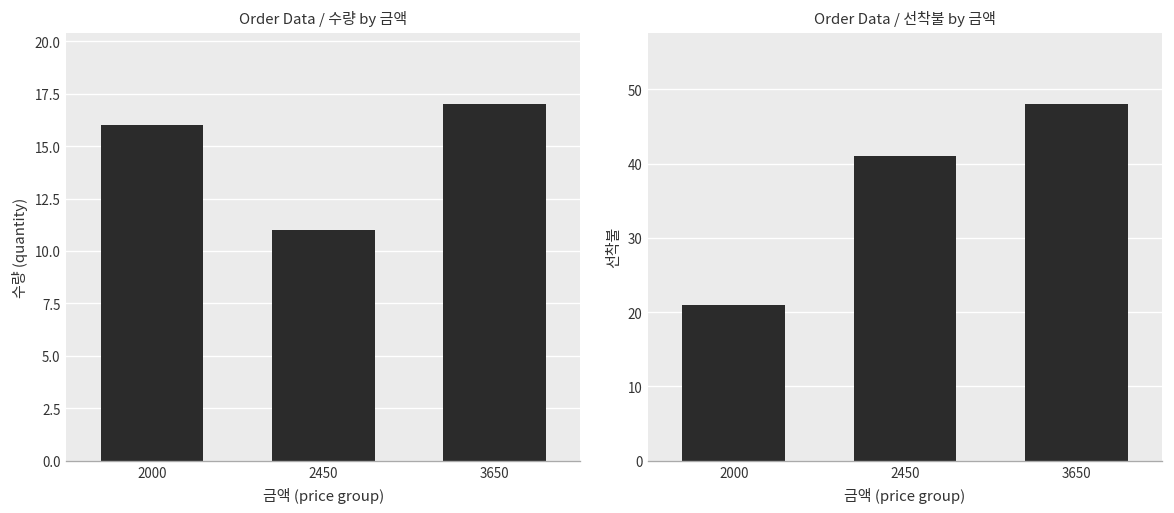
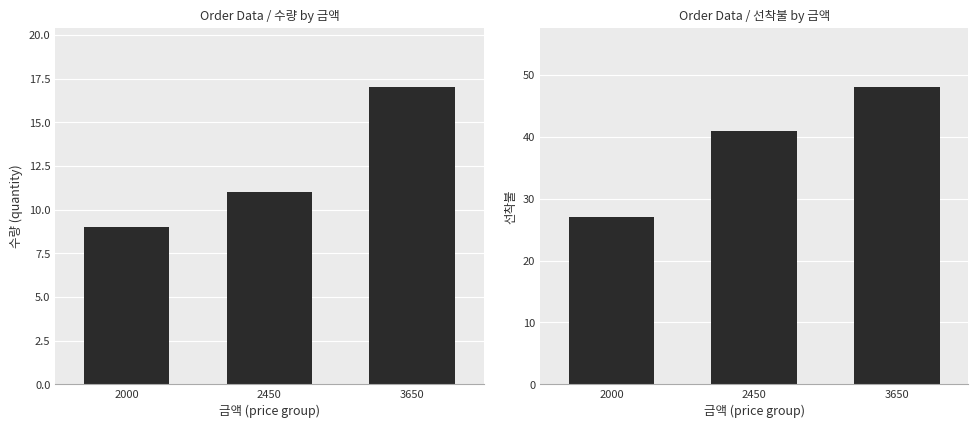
  {
    "Order Data / 수량 by 금액": {
-     "2000": 16,
+     "2000": 9,
      "2450": 11,
      "3650": 17
    },
    "Order Data / 선착불 by 금액": {
-     "2000": 21,
+     "2000": 27,
      "2450": 41,
      "3650": 48
    }
  }
